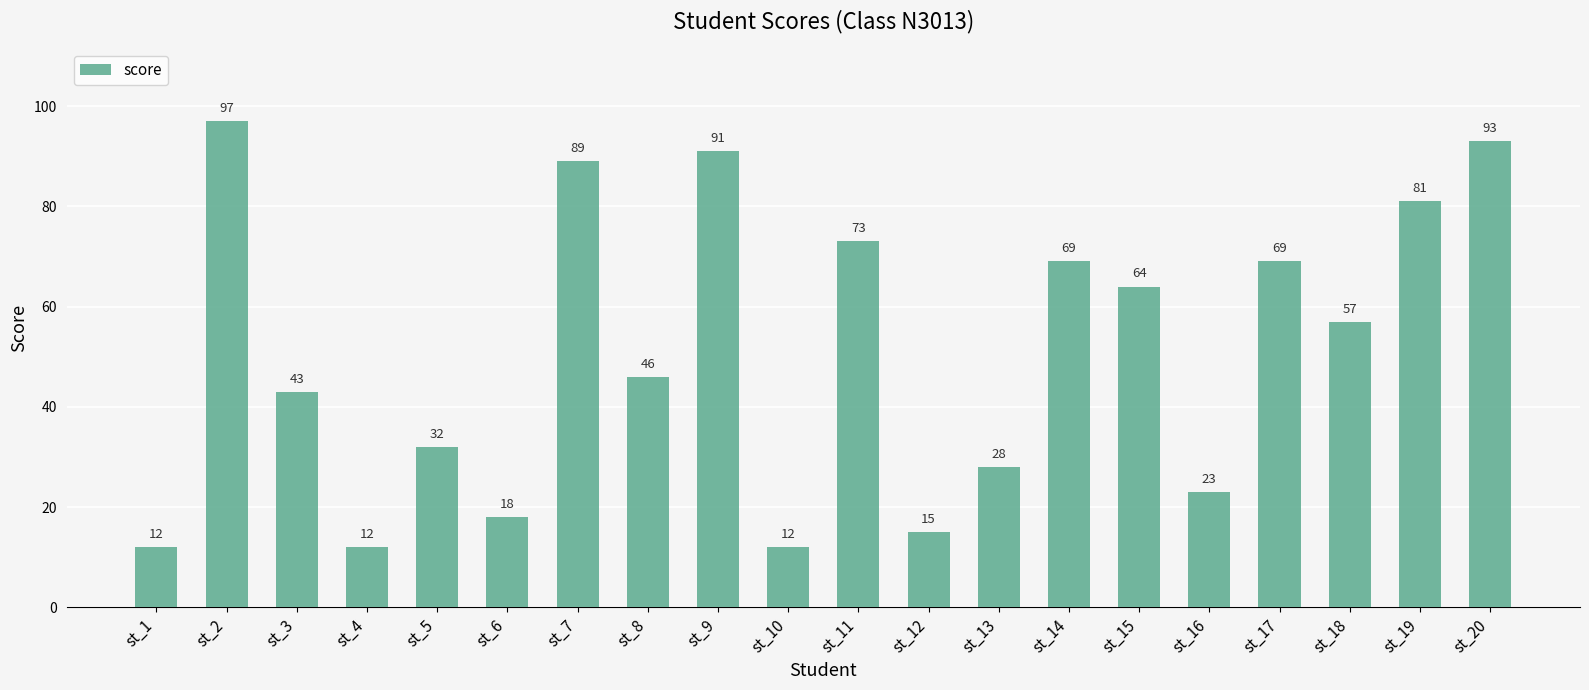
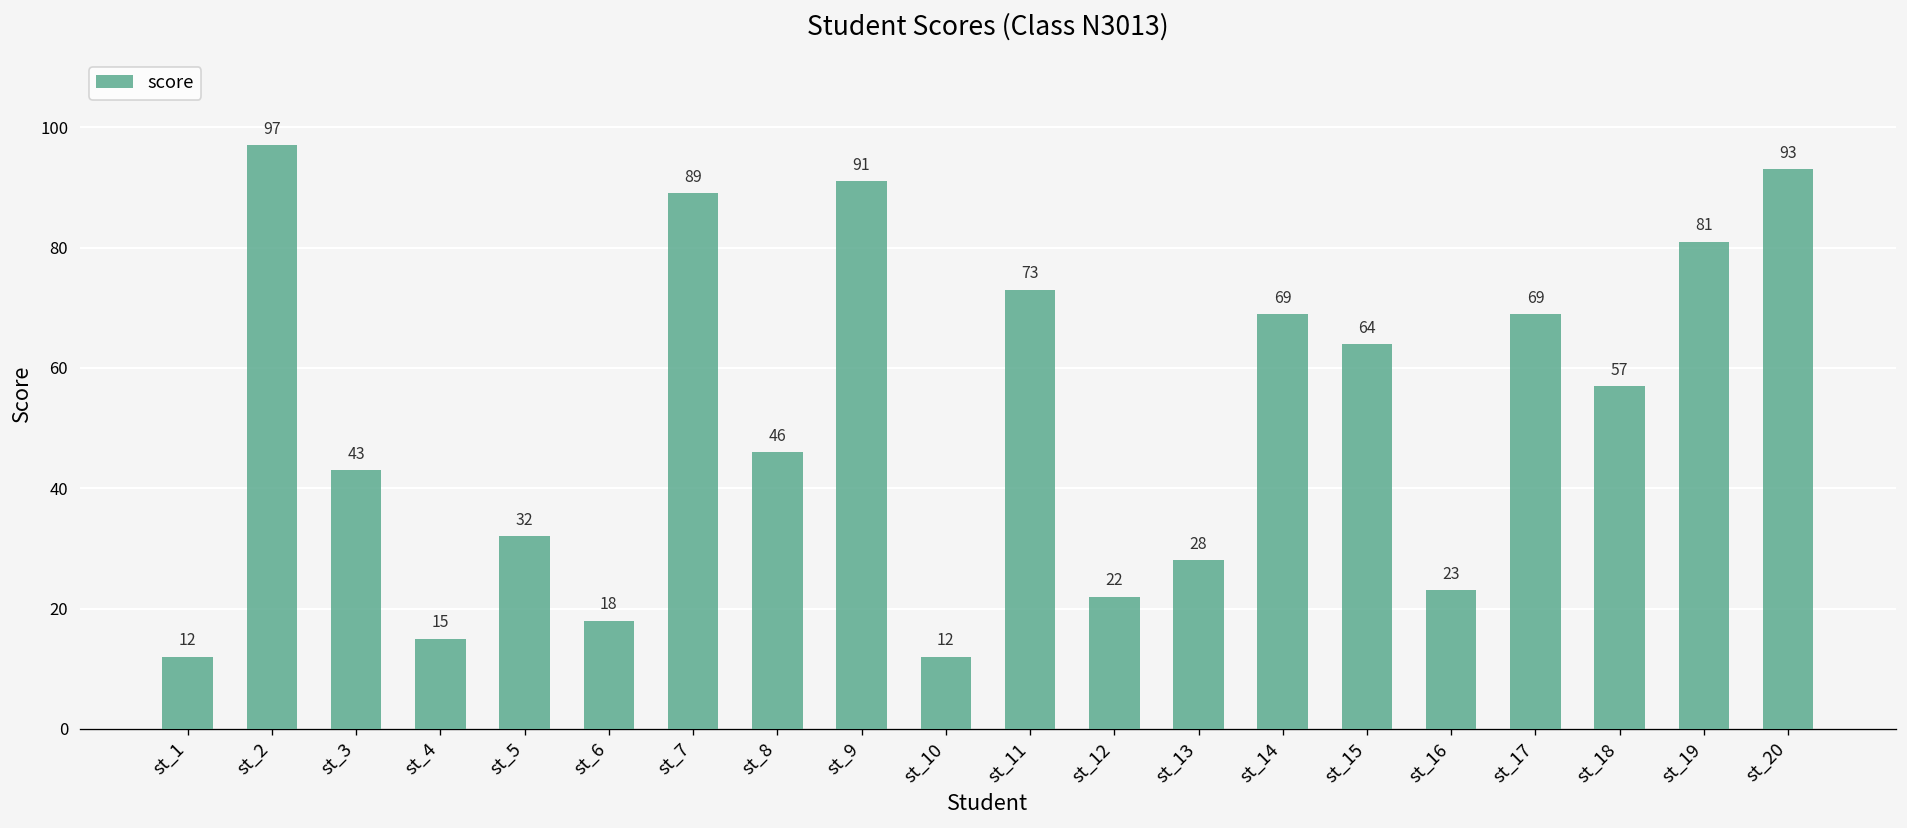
  {
    "st_1": 12,
    "st_2": 97,
    "st_3": 43,
-   "st_4": 12,
+   "st_4": 15,
    "st_5": 32,
    "st_6": 18,
    "st_7": 89,
    "st_8": 46,
    "st_9": 91,
    "st_10": 12,
    "st_11": 73,
-   "st_12": 15,
+   "st_12": 22,
    "st_13": 28,
    "st_14": 69,
    "st_15": 64,
    "st_16": 23,
    "st_17": 69,
    "st_18": 57,
    "st_19": 81,
    "st_20": 93
  }
